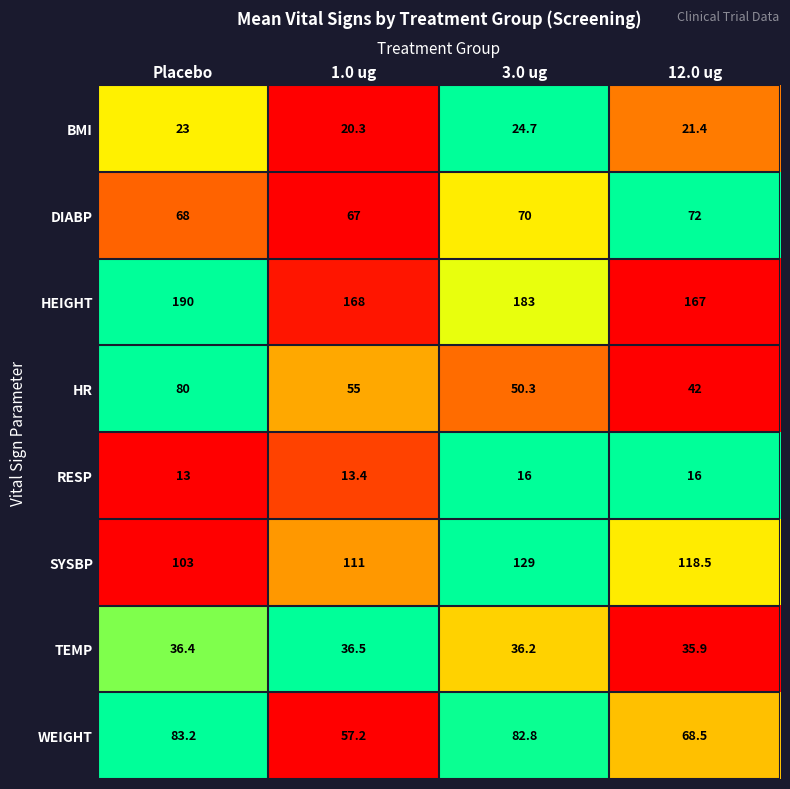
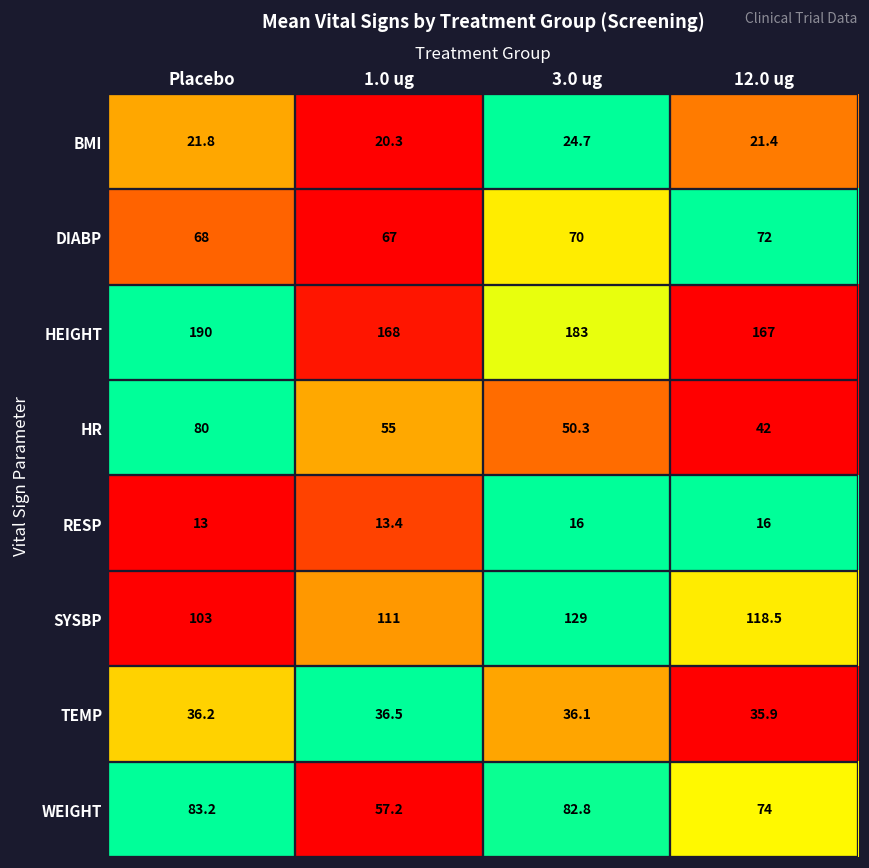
  {
    "BMI": {
-     "Placebo": 23,
+     "Placebo": 21.8,
      "1.0 ug": 20.3,
      "3.0 ug": 24.7,
      "12.0 ug": 21.4
    },
    "DIABP": {
      "Placebo": 68,
      "1.0 ug": 67,
      "3.0 ug": 70,
      "12.0 ug": 72
    },
    "HEIGHT": {
      "Placebo": 190,
      "1.0 ug": 168,
      "3.0 ug": 183,
      "12.0 ug": 167
    },
    "HR": {
      "Placebo": 80,
      "1.0 ug": 55,
      "3.0 ug": 50.3,
      "12.0 ug": 42
    },
    "RESP": {
      "Placebo": 13,
      "1.0 ug": 13.4,
      "3.0 ug": 16,
      "12.0 ug": 16
    },
    "SYSBP": {
      "Placebo": 103,
      "1.0 ug": 111,
      "3.0 ug": 129,
      "12.0 ug": 118.5
    },
    "TEMP": {
-     "Placebo": 36.4,
+     "Placebo": 36.2,
      "1.0 ug": 36.5,
-     "3.0 ug": 36.2,
+     "3.0 ug": 36.1,
      "12.0 ug": 35.9
    },
    "WEIGHT": {
      "Placebo": 83.2,
      "1.0 ug": 57.2,
      "3.0 ug": 82.8,
-     "12.0 ug": 68.5
+     "12.0 ug": 74
    }
  }
